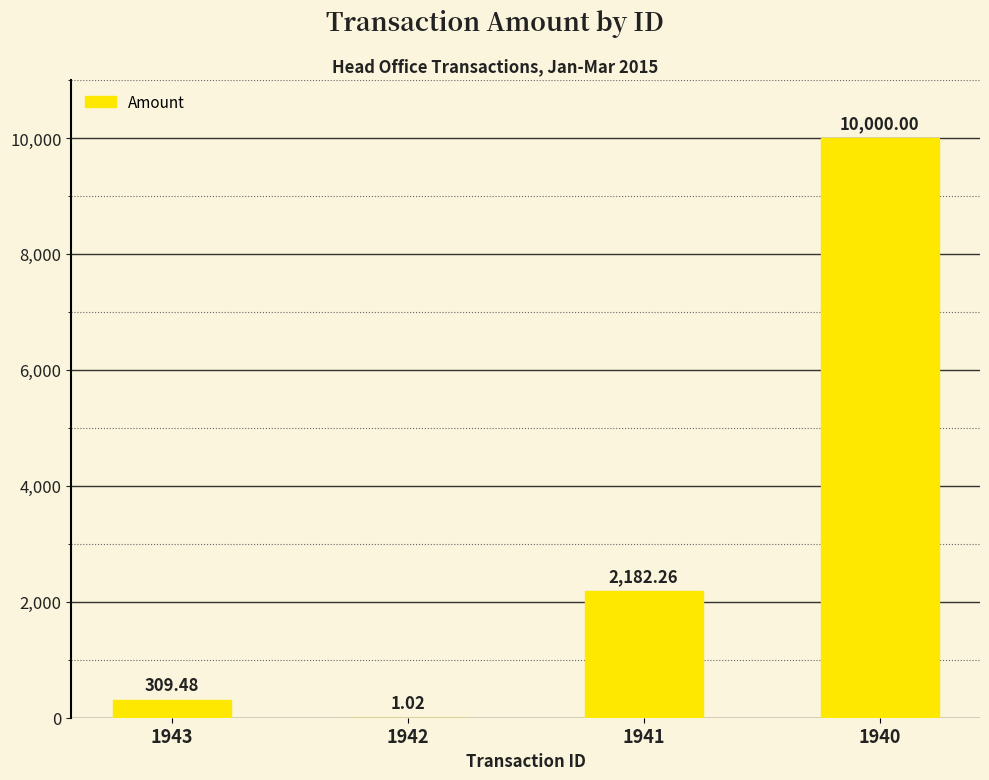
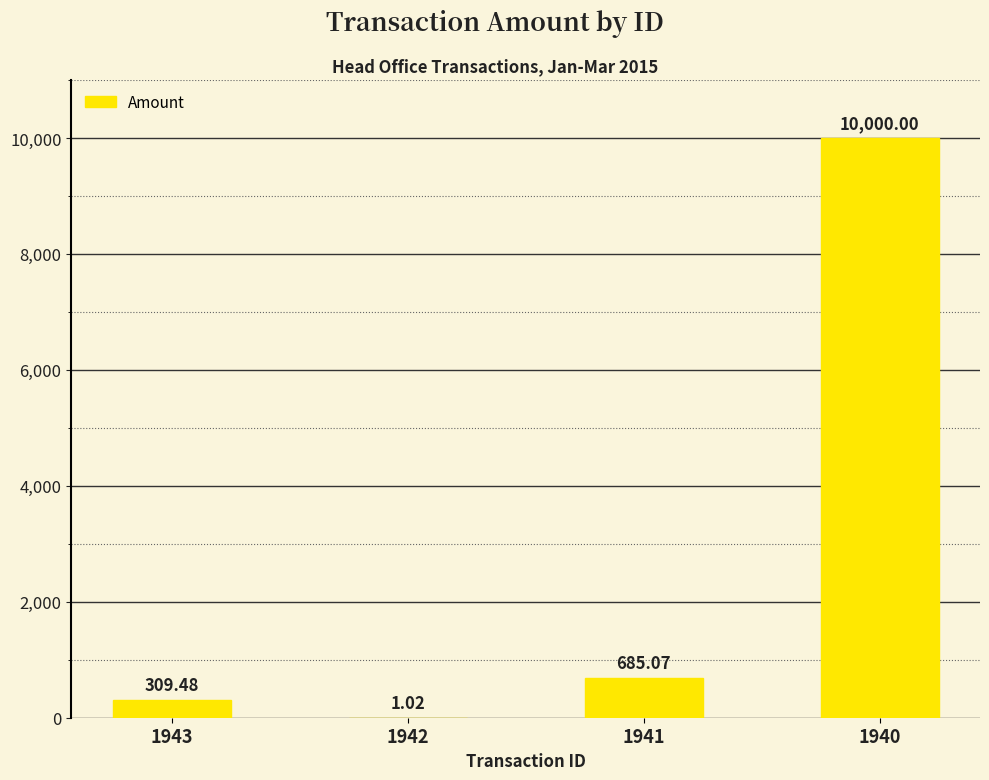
  {
    "1943": "309.48",
    "1942": "1.02",
-   "1941": "2,182.26",
+   "1941": "685.07",
    "1940": "10,000.00"
  }
